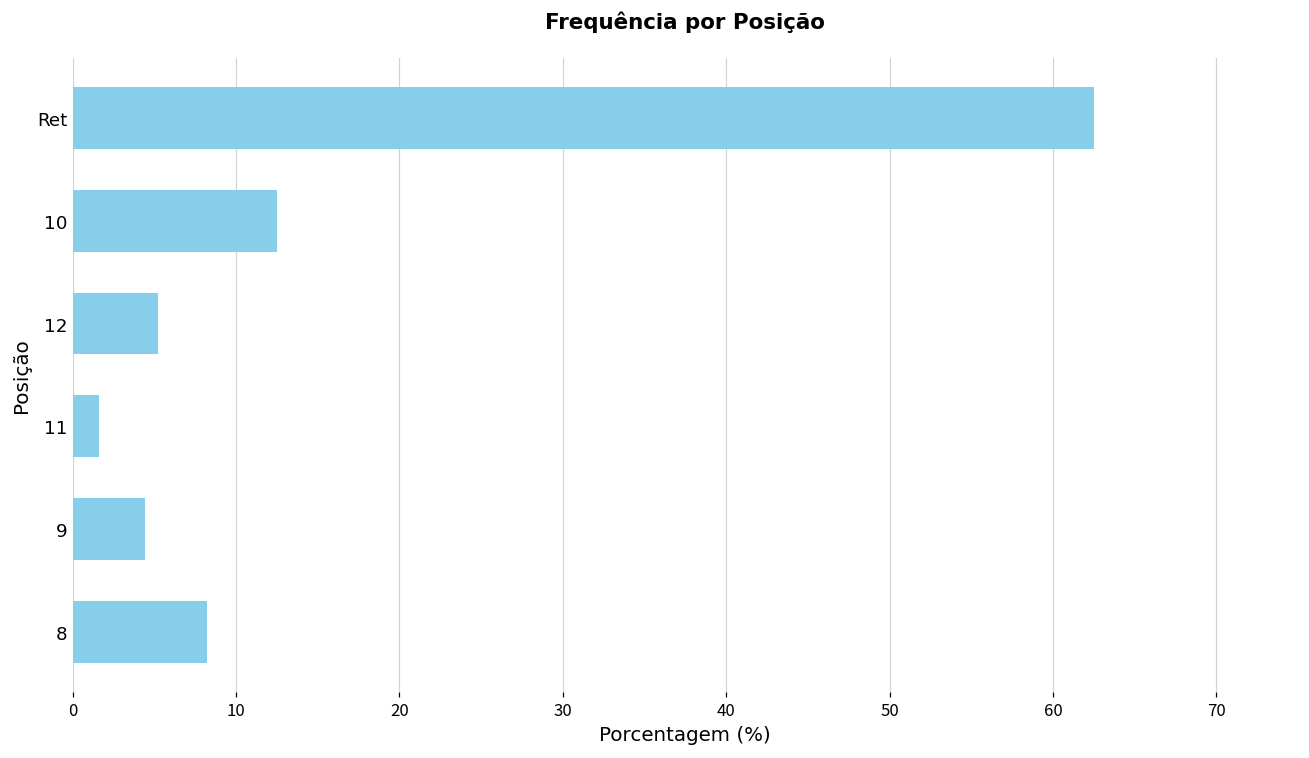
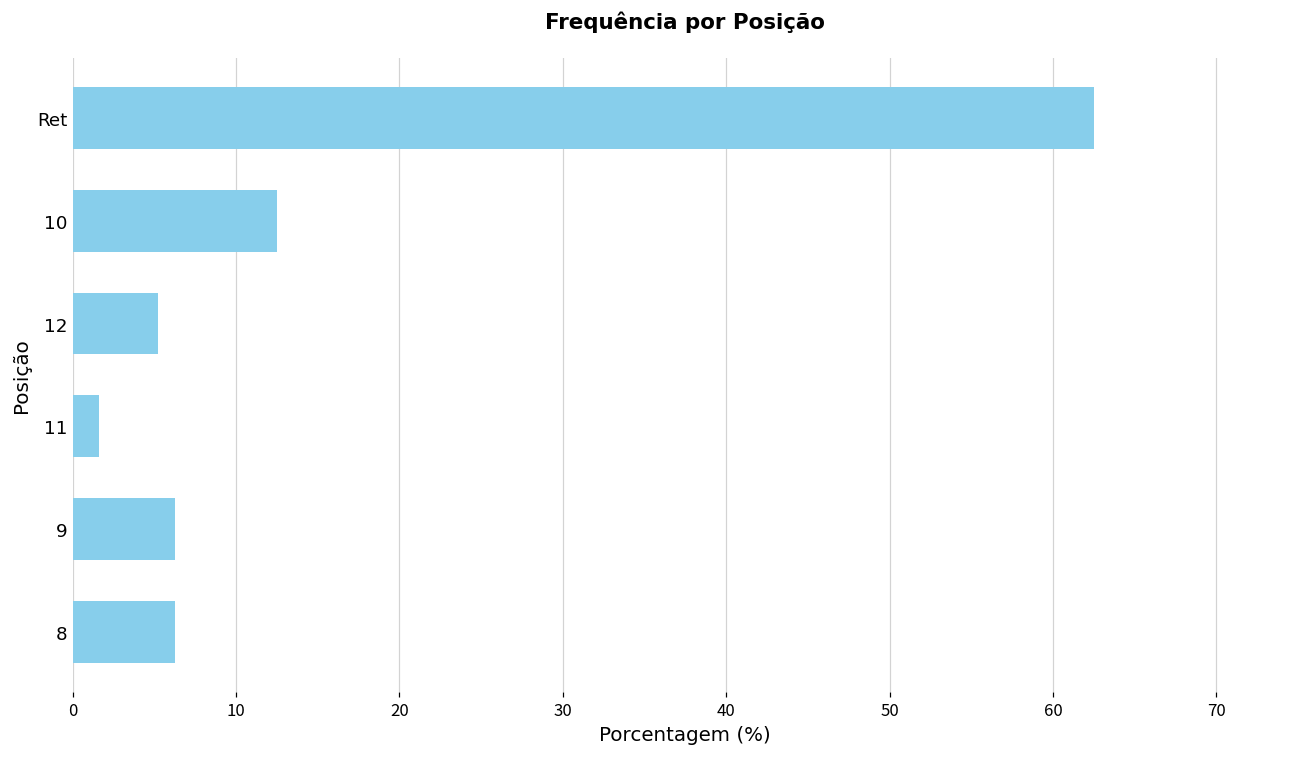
  {
    "Ret": 62.5,
    "10": 12.5,
    "12": 5.3,
    "11": 1.6,
-   "9": 4.4,
-   "8": 8.2
+   "9": 6.3,
+   "8": 6.3
  }
